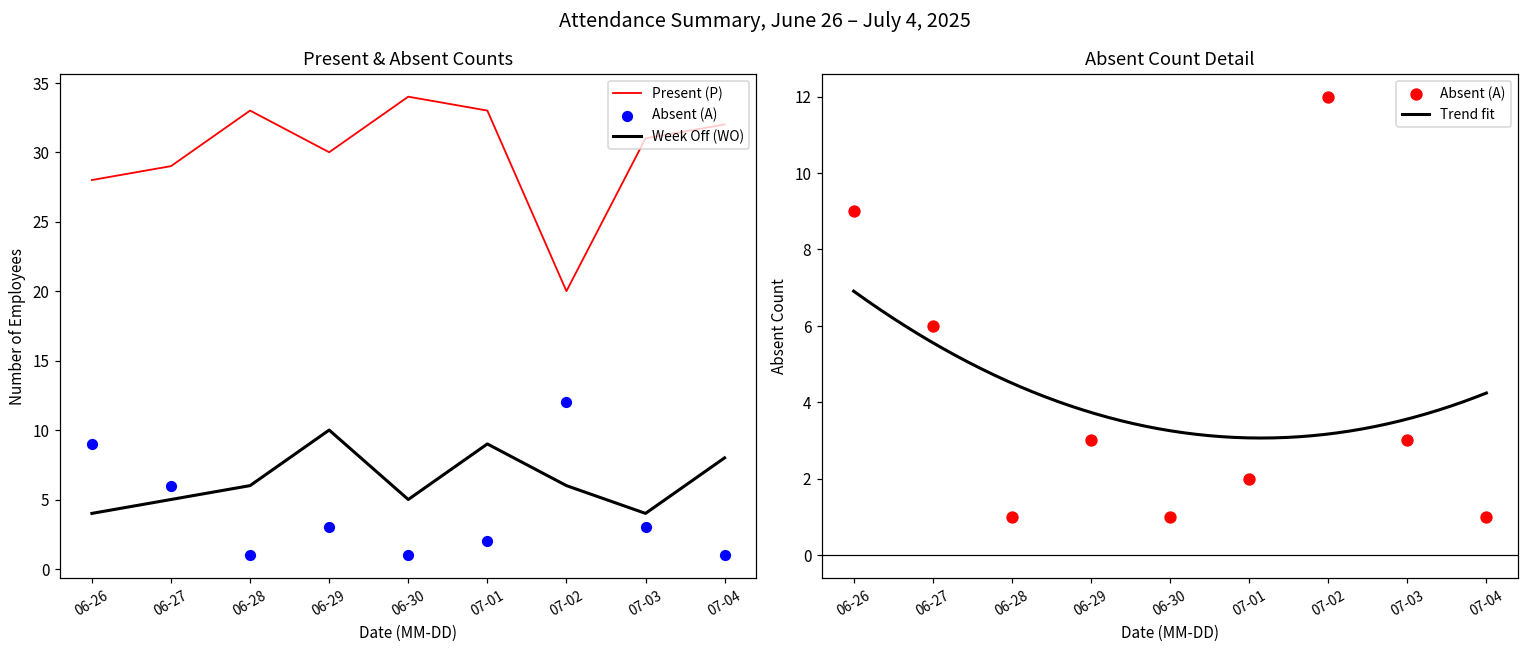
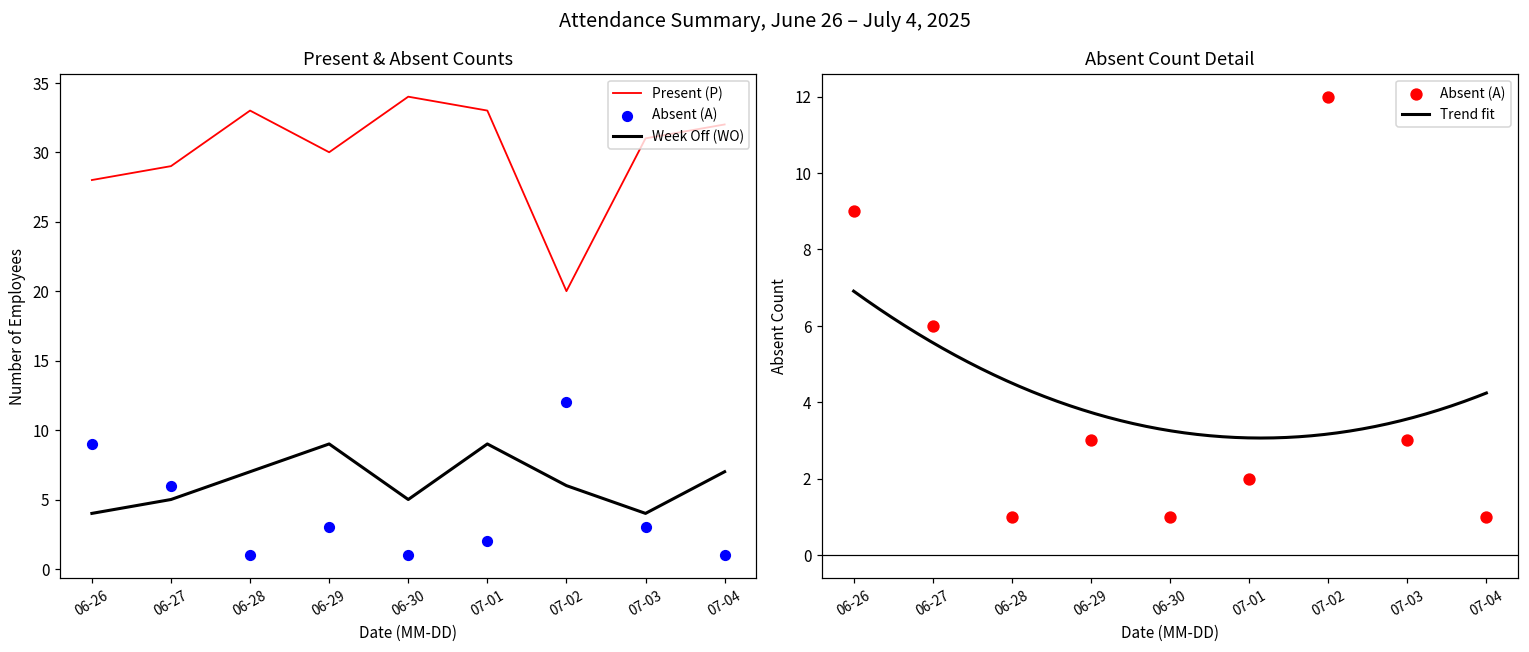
  {
    "Present & Absent Counts": {
      "Present (P)": {
        "06-26": 28,
        "06-27": 29,
        "06-28": 33,
        "06-29": 30,
        "06-30": 34,
        "07-01": 33,
        "07-02": 20
      },
      "Week Off (WO)": {
        "06-26": 4,
        "06-27": 5,
-       "06-28": 6,
-       "06-29": 10,
+       "06-28": 7,
+       "06-29": 9,
        "06-30": 5,
        "07-01": 9,
        "07-02": 6,
        "07-03": 4,
-       "07-04": 8
+       "07-04": 7
      }
    },
    "Absent Count Detail": {
      "Trend fit": {
        "06-26": 6.9,
        "07-04": 4.2
      }
    }
  }
